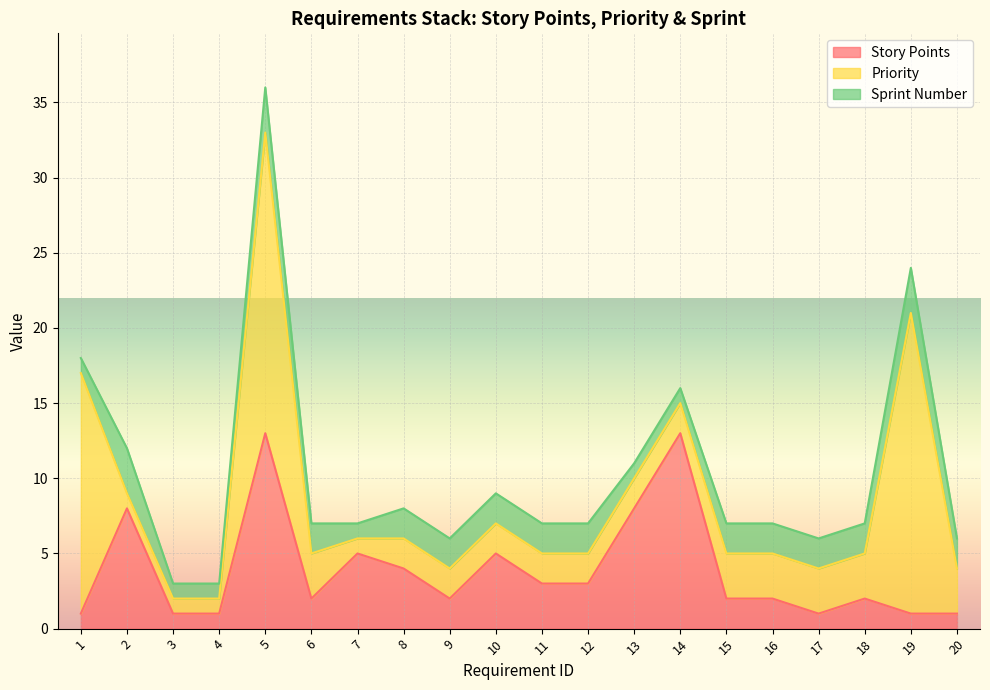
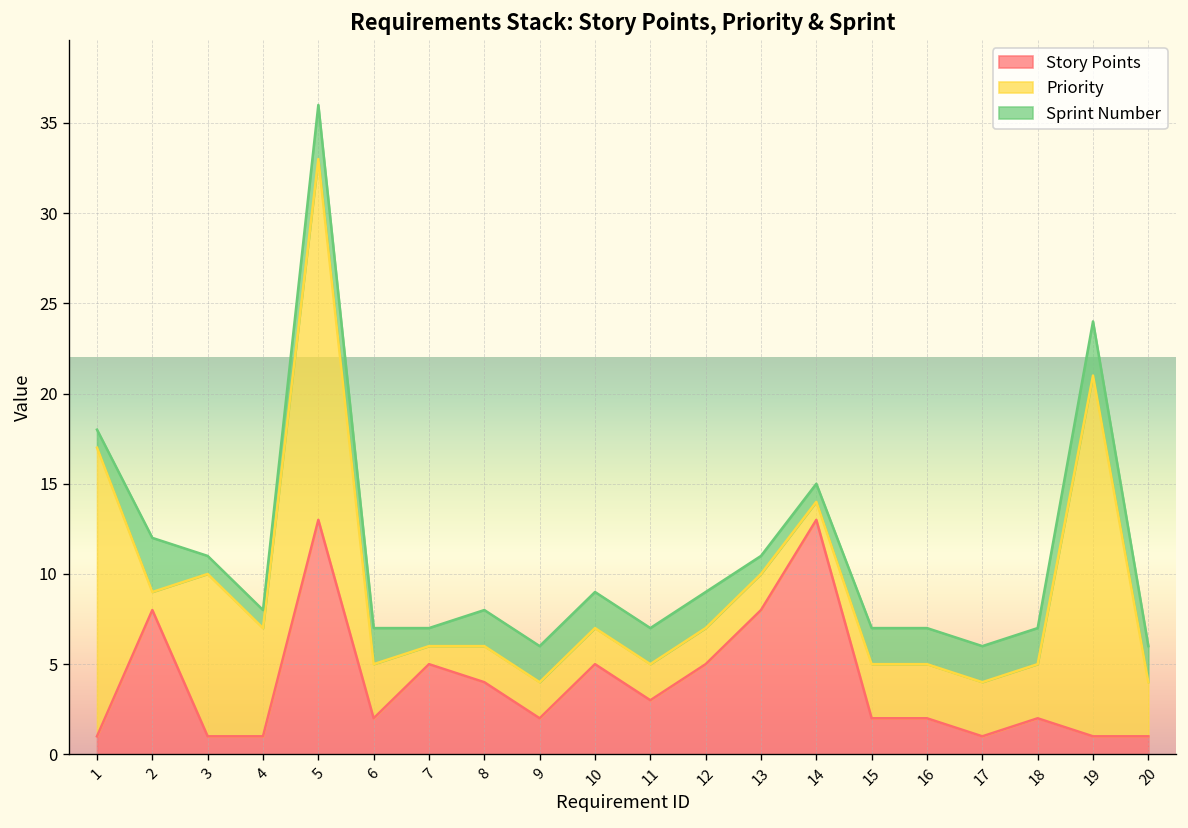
  {
    "Story Points": {
      "1": 1,
      "2": 8,
      "3": 1,
      "4": 1,
      "5": 13,
      "6": 2,
      "7": 5,
      "8": 4,
      "9": 2,
      "10": 5,
      "11": 3,
-     "12": 3,
+     "12": 5,
      "13": 8,
      "14": 13,
      "15": 2,
      "16": 2,
      "17": 1,
      "18": 2,
      "19": 1,
      "20": 1
    },
    "Priority": {
      "1": 16,
      "2": 1,
-     "3": 1,
-     "4": 1,
+     "3": 9,
+     "4": 6,
      "5": 20,
      "6": 3,
      "7": 1,
      "8": 2,
      "9": 2,
      "10": 2,
      "11": 2,
      "12": 2,
      "13": 2,
-     "14": 2,
+     "14": 1,
      "15": 3,
      "16": 3,
      "17": 3,
      "18": 3,
      "19": 20,
      "20": 3
    },
    "Sprint Number": {
      "1": 1,
      "2": 3,
      "3": 1,
      "4": 1,
      "5": 3,
      "6": 2,
      "7": 1,
      "8": 2,
      "9": 2,
      "10": 2,
      "11": 2,
      "12": 2,
      "13": 1,
      "14": 1,
      "15": 2,
      "16": 2,
      "17": 2,
      "18": 2,
      "19": 3,
      "20": 2
    }
  }
